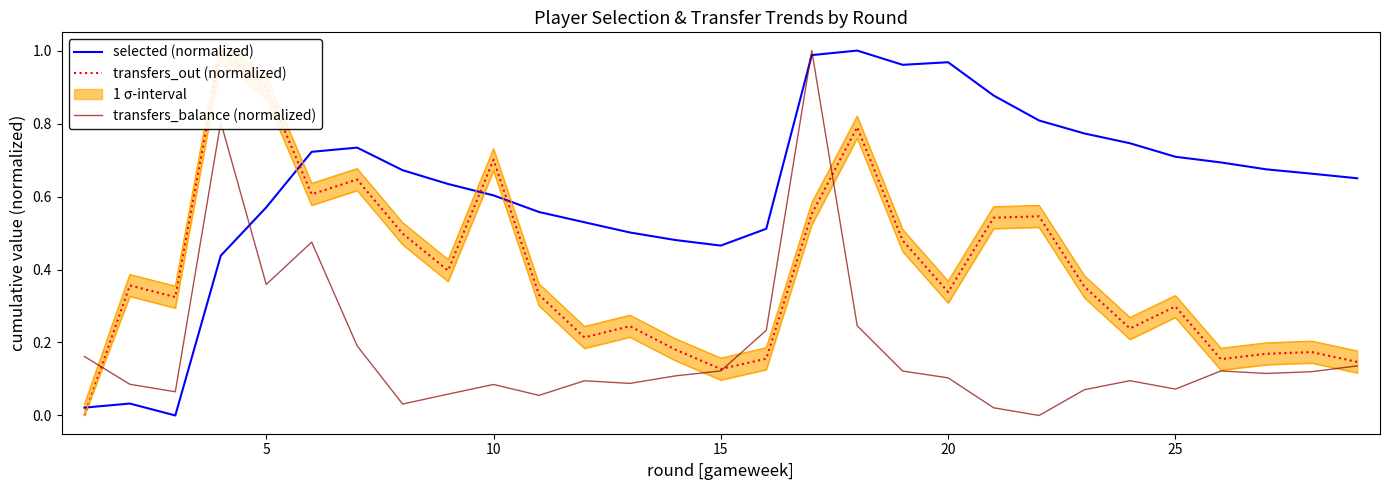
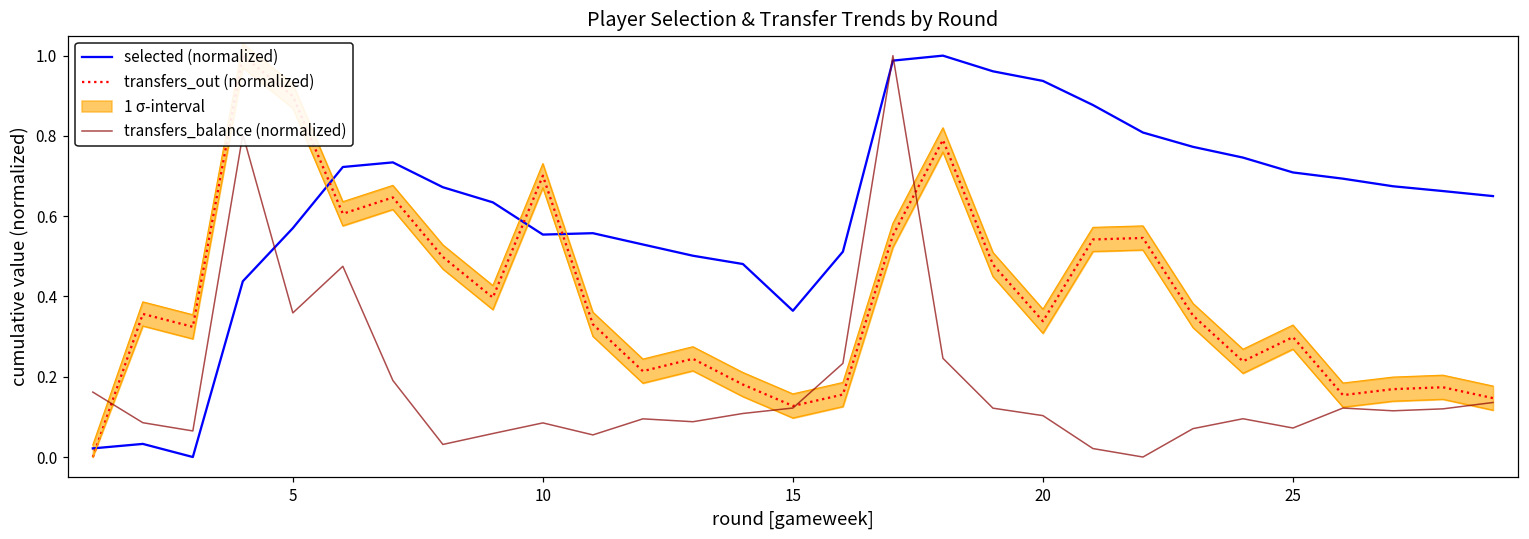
  {
    "selected (normalized)": {
      "5": 0.57,
-     "10": 0.60,
-     "15": 0.47,
-     "20": 0.97,
+     "10": 0.55,
+     "15": 0.36,
+     "20": 0.94,
      "25": 0.71
    },
    "transfers_out (normalized)": {
      "10": 0.70,
      "20": 0.34,
      "25": 0.30
    },
    "transfers_balance (normalized)": {
      "5": 0.36,
      "10": 0.09,
      "20": 0.10,
      "25": 0.07
    }
  }
